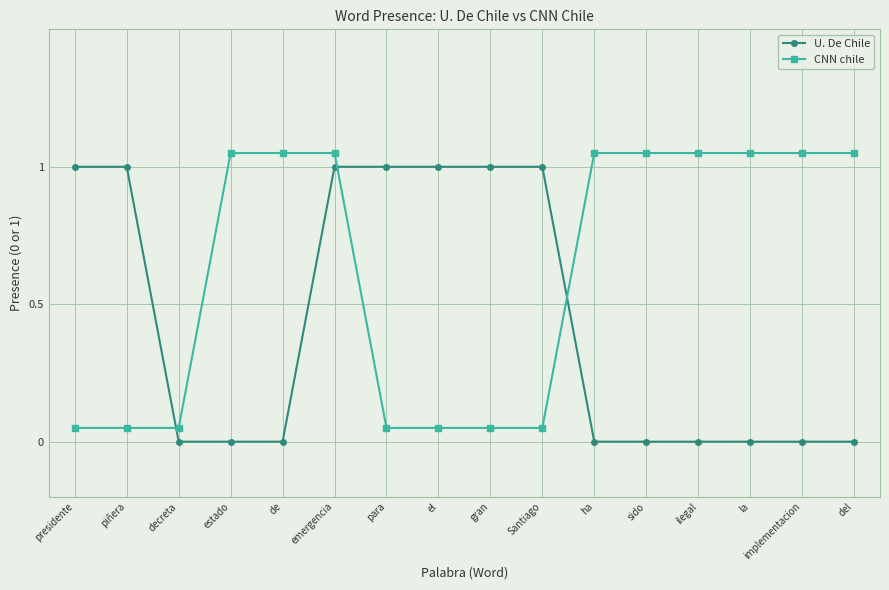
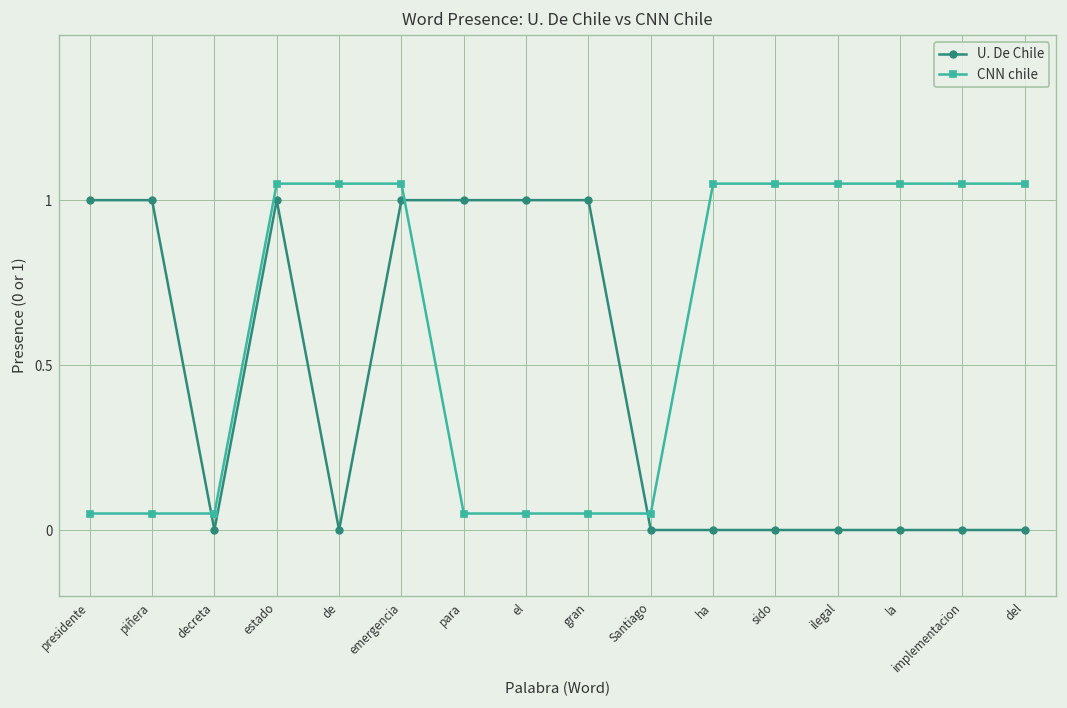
  {
    "U. De Chile": {
      "presidente": 1,
      "piñera": 1,
      "decreta": 0,
-     "estado": 0,
+     "estado": 1,
      "de": 0,
      "emergencia": 1,
      "para": 1,
      "el": 1,
      "gran": 1,
-     "Santiago": 1,
+     "Santiago": 0,
      "ha": 0,
      "sido": 0,
      "ilegal": 0,
      "la": 0,
      "implementacion": 0,
      "del": 0
    },
    "CNN chile": {
      "presidente": 0.05,
      "piñera": 0.05,
      "decreta": 0.05,
      "estado": 1.05,
      "de": 1.05,
      "emergencia": 1.05,
      "para": 0.05,
      "el": 0.05,
      "gran": 0.05,
      "Santiago": 0.05,
      "ha": 1.05,
      "sido": 1.05,
      "ilegal": 1.05,
      "la": 1.05,
      "implementacion": 1.05,
      "del": 1.05
    }
  }
